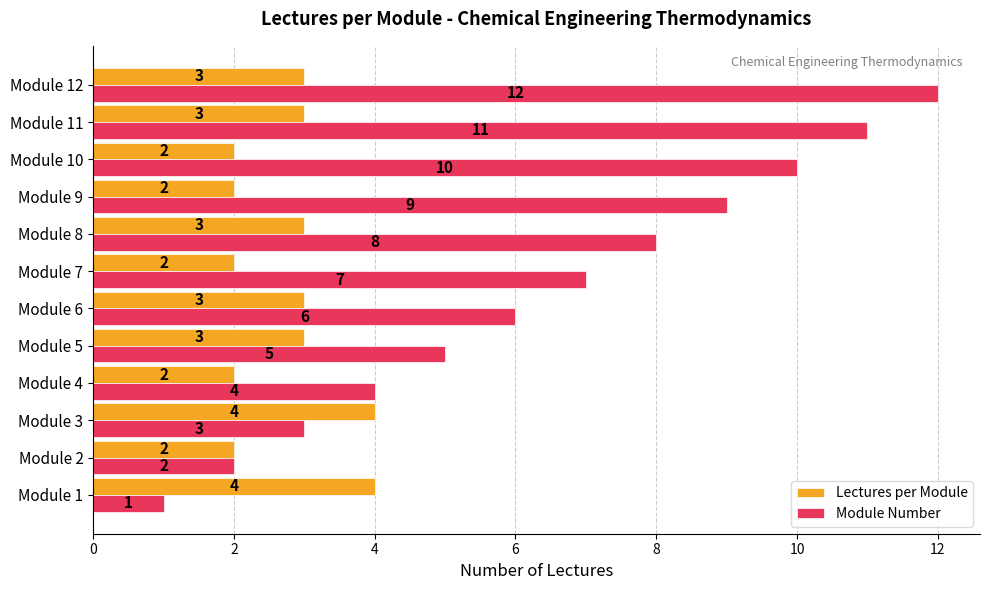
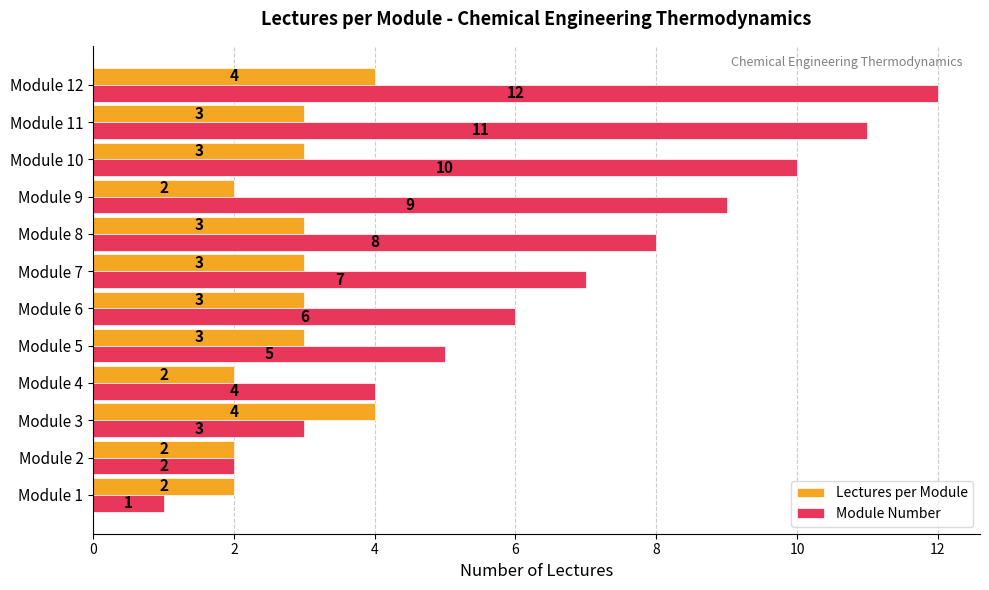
  {
    "Lectures per Module": {
-     "Module 12": 3,
+     "Module 12": 4,
      "Module 11": 3,
-     "Module 10": 2,
+     "Module 10": 3,
      "Module 9": 2,
      "Module 8": 3,
-     "Module 7": 2,
+     "Module 7": 3,
      "Module 6": 3,
      "Module 5": 3,
      "Module 4": 2,
      "Module 3": 4,
      "Module 2": 2,
-     "Module 1": 4
+     "Module 1": 2
    },
    "Module Number": {
      "Module 12": 12,
      "Module 11": 11,
      "Module 10": 10,
      "Module 9": 9,
      "Module 8": 8,
      "Module 7": 7,
      "Module 6": 6,
      "Module 5": 5,
      "Module 4": 4,
      "Module 3": 3,
      "Module 2": 2,
      "Module 1": 1
    }
  }
